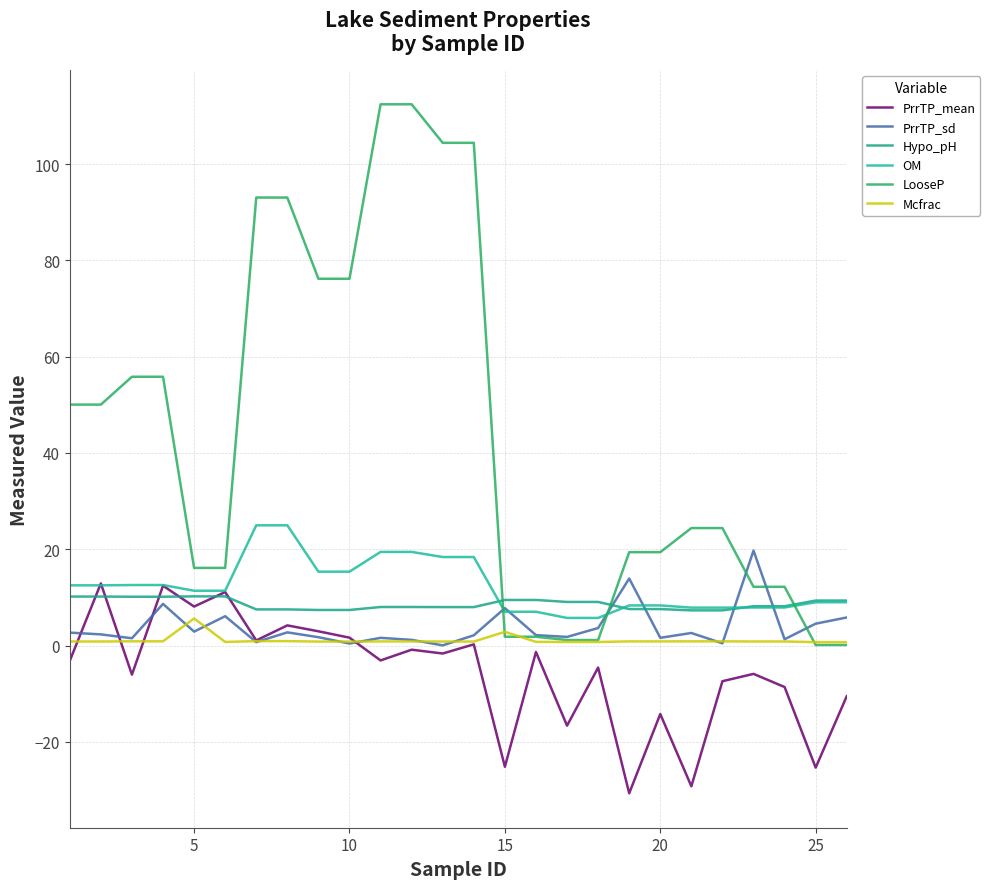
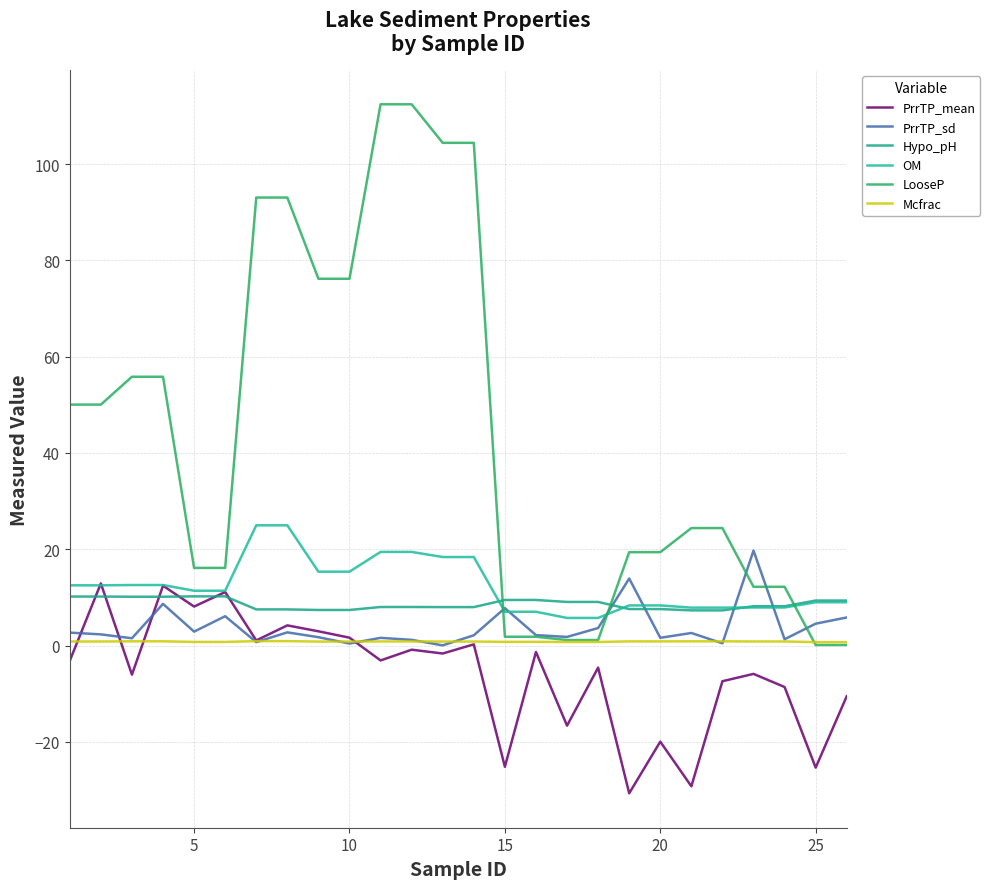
  {
    "PrrTP_mean": {
      "5": 8,
      "10": 2,
      "15": -25,
-     "20": -14,
+     "20": -20,
      "25": -25
    },
    "PrrTP_sd": {
      "5": 3,
      "15": 8,
      "20": 2,
      "25": 5
    },
    "Mcfrac": {
-     "5": 6,
-     "15": 3,
+     "5": 1,
+     "15": 1,
      "20": 1,
      "25": 1
    }
  }
